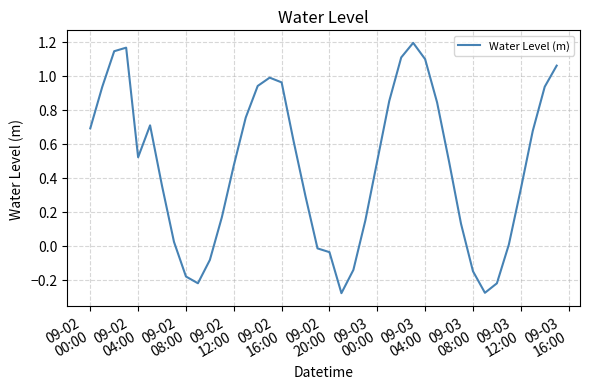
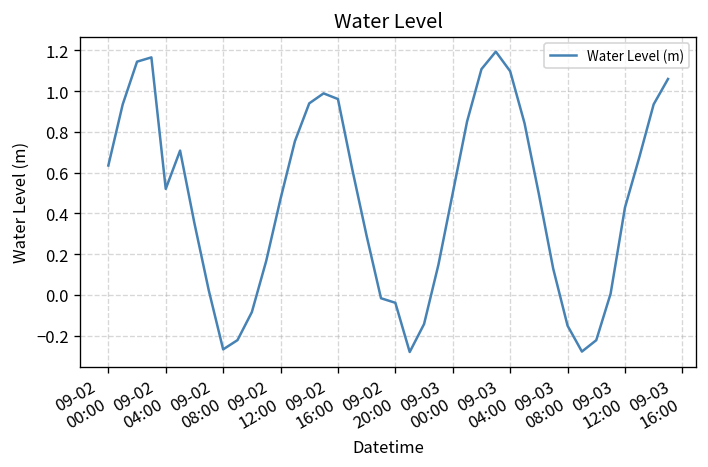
  {
-   "09-02 00:00": 0.69,
+   "09-02 00:00": 0.64,
    "09-02 04:00": 0.52,
-   "09-02 08:00": -0.18,
+   "09-02 08:00": -0.27,
    "09-02 12:00": 0.47,
    "09-02 16:00": 0.96,
    "09-02 20:00": -0.04,
    "09-03 00:00": 0.50,
    "09-03 04:00": 1.10,
    "09-03 08:00": -0.15,
-   "09-03 12:00": 0.33
+   "09-03 12:00": 0.43
  }
